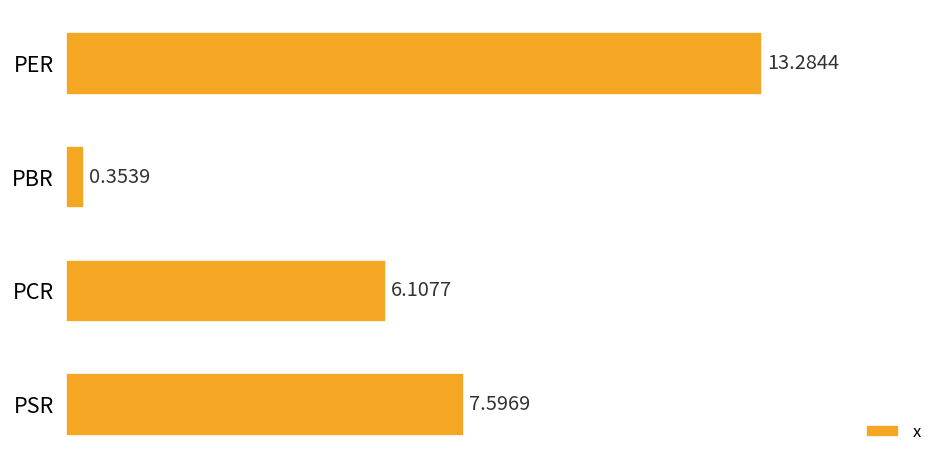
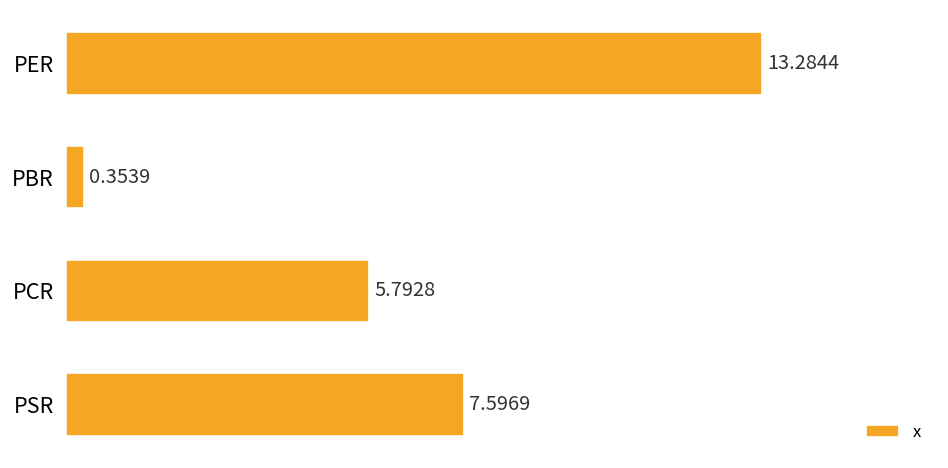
  {
    "PER": 13.2844,
    "PBR": 0.3539,
-   "PCR": 6.1077,
+   "PCR": 5.7928,
    "PSR": 7.5969
  }
